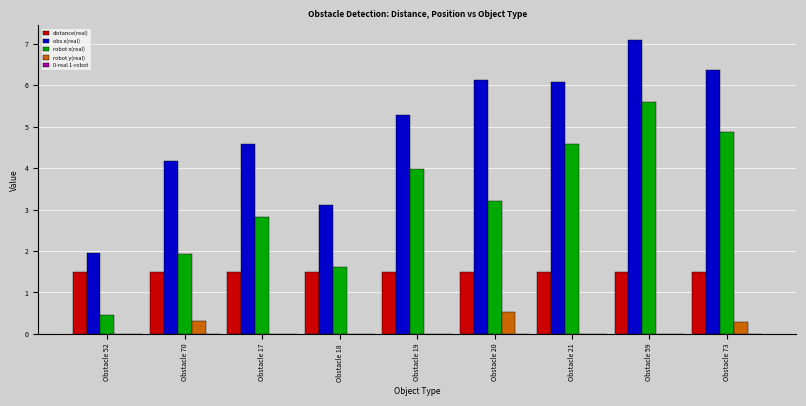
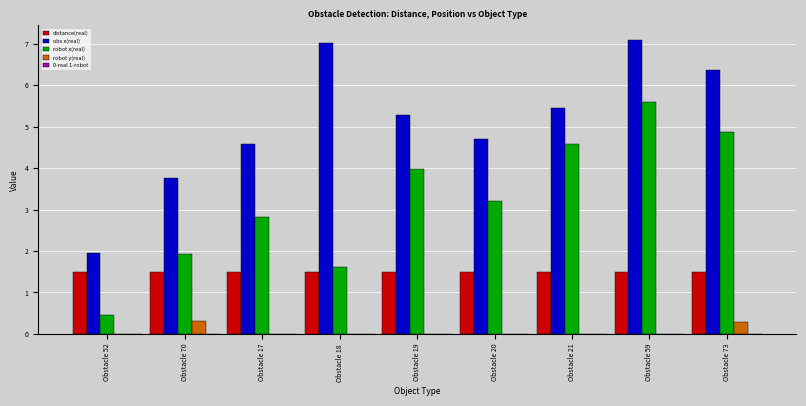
  {
    "distance(real)": {
      "Obstacle 52": 1.5,
      "Obstacle 70": 1.5,
      "Obstacle 17": 1.5,
      "Obstacle 18": 1.5,
      "Obstacle 19": 1.5,
      "Obstacle 20": 1.5,
      "Obstacle 21": 1.5,
      "Obstacle 59": 1.5,
      "Obstacle 73": 1.5
    },
    "obs x(real)": {
      "Obstacle 52": 2.0,
-     "Obstacle 70": 4.2,
+     "Obstacle 70": 3.8,
      "Obstacle 17": 4.6,
-     "Obstacle 18": 3.1,
+     "Obstacle 18": 7.0,
      "Obstacle 19": 5.3,
-     "Obstacle 20": 6.1,
-     "Obstacle 21": 6.1,
+     "Obstacle 20": 4.7,
+     "Obstacle 21": 5.4,
      "Obstacle 59": 7.1,
      "Obstacle 73": 6.4
    },
    "robot x(real)": {
      "Obstacle 52": 0.5,
      "Obstacle 70": 1.9,
      "Obstacle 17": 2.8,
      "Obstacle 18": 1.6,
      "Obstacle 19": 4.0,
      "Obstacle 20": 3.2,
      "Obstacle 21": 4.6,
      "Obstacle 59": 5.6,
      "Obstacle 73": 4.9
    },
    "robot y(real)": {
      "Obstacle 52": 0.0,
      "Obstacle 70": 0.3,
      "Obstacle 18": 0.0,
-     "Obstacle 20": 0.5,
+     "Obstacle 20": 0.0,
      "Obstacle 73": 0.3
    },
    "0-real 1-robot": {
      "Obstacle 52": 0.0,
      "Obstacle 70": 0.0,
      "Obstacle 17": 0.0,
      "Obstacle 18": 0.0,
      "Obstacle 19": 0.0,
      "Obstacle 20": 0.0,
      "Obstacle 21": 0.0,
      "Obstacle 59": 0.0,
      "Obstacle 73": 0.0
    }
  }
